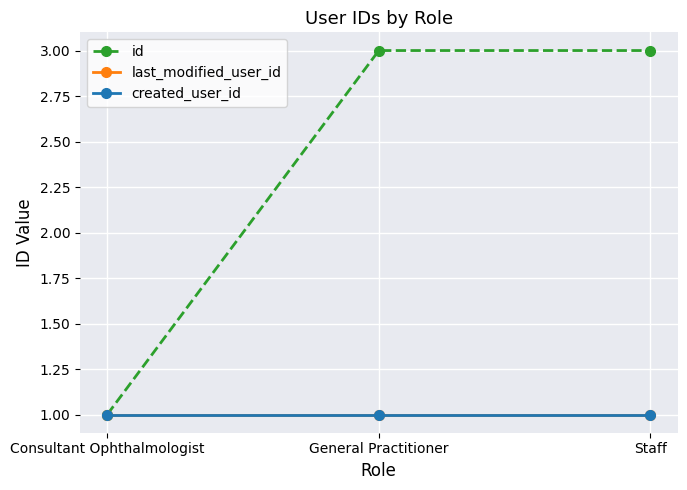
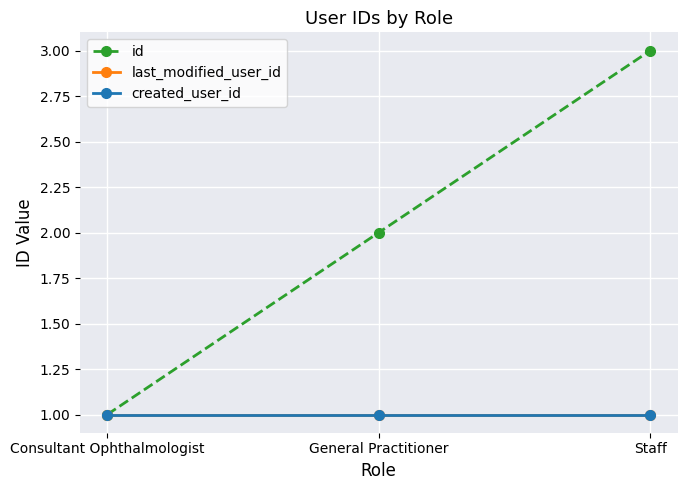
  {
    "id": {
-     "General Practitioner": 3,
+     "General Practitioner": 2,
      "Staff": 3
    },
    "created_user_id": {
      "General Practitioner": 1,
      "Staff": 1
    }
  }
